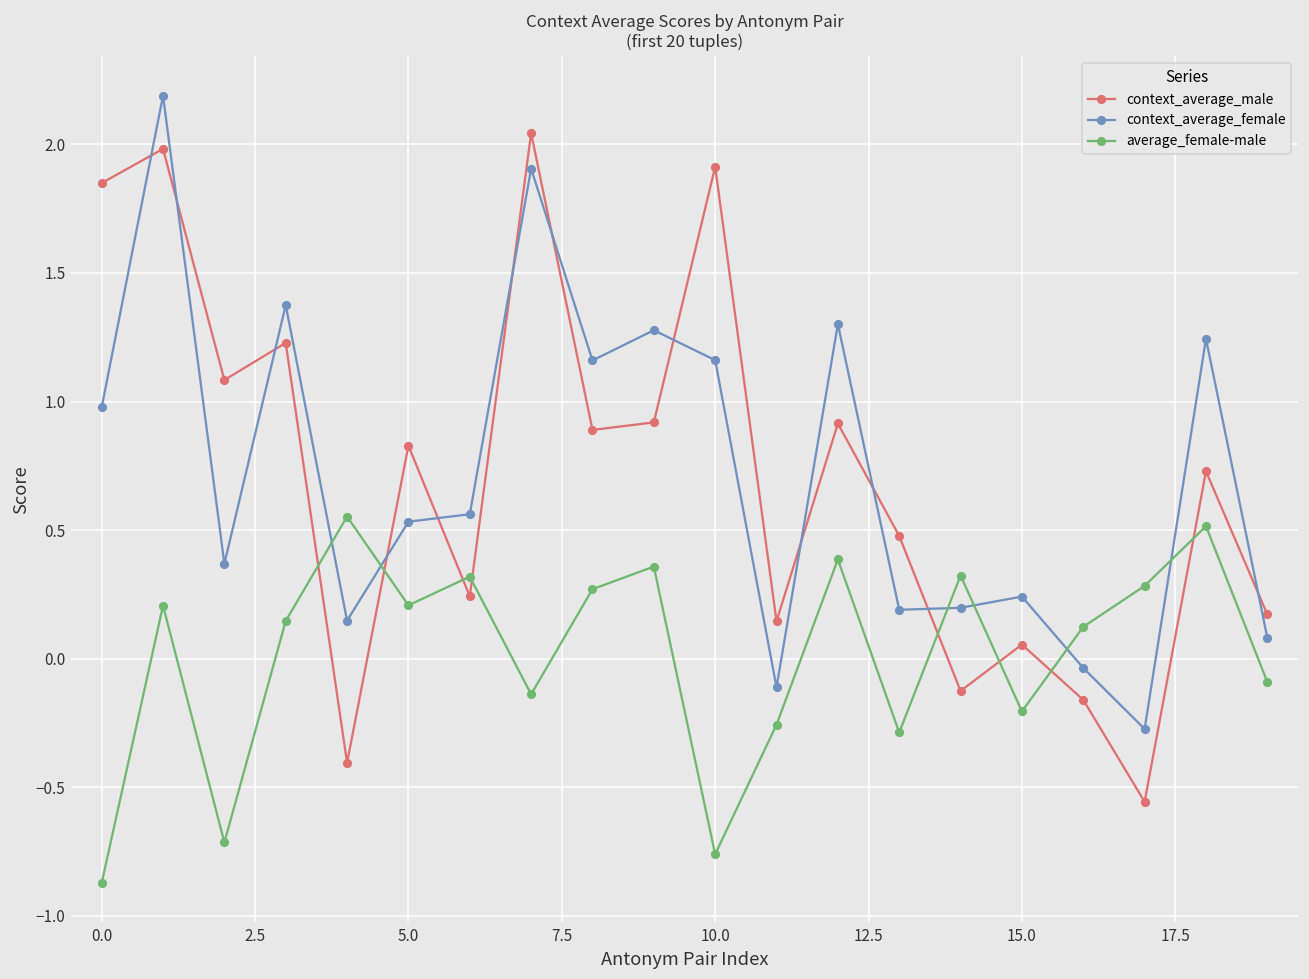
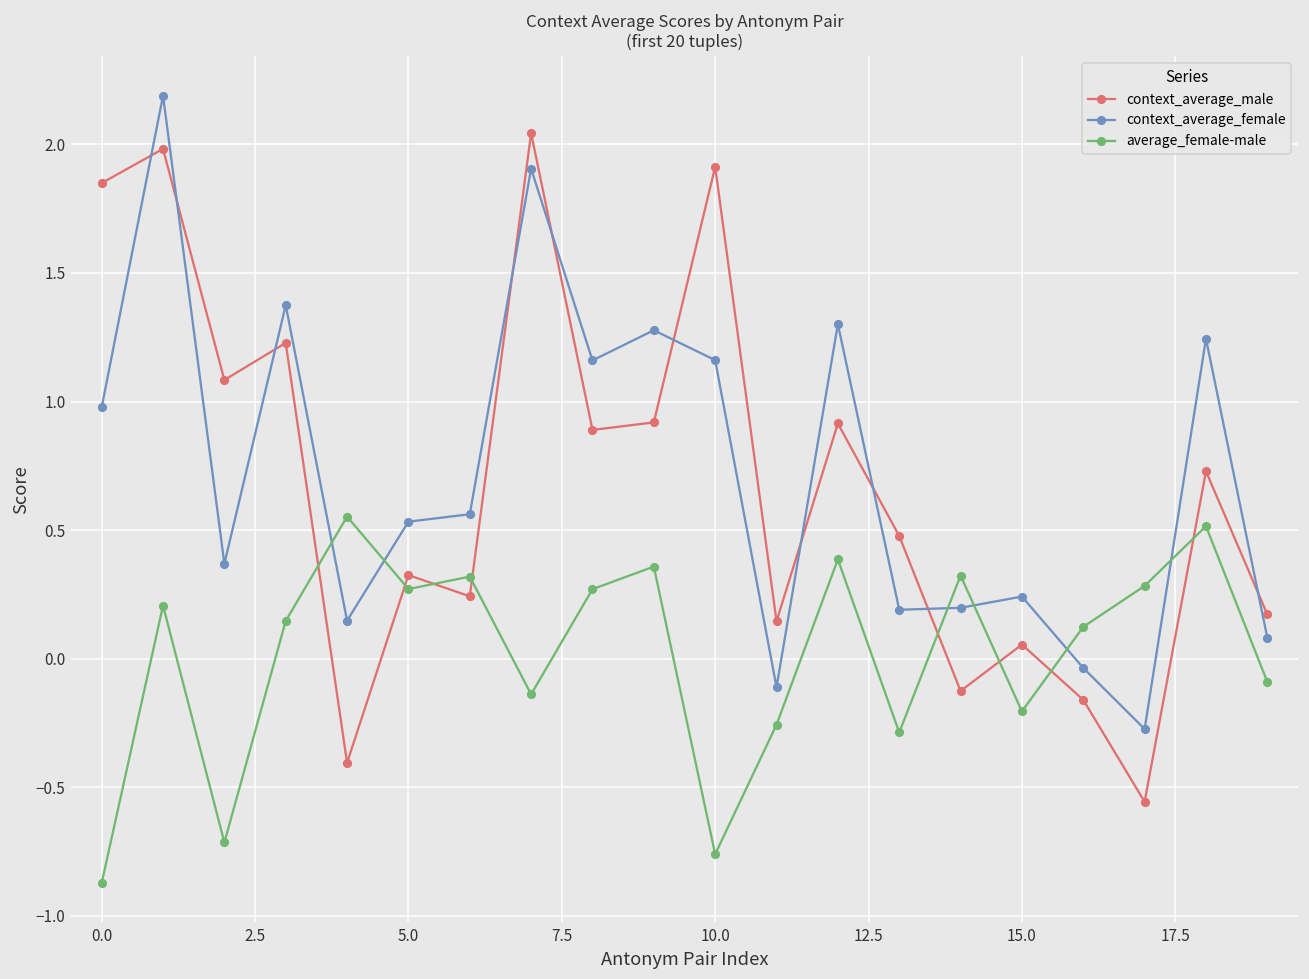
  {
    "context_average_male": {
      "0.0": 1.85,
-     "5.0": 0.83,
+     "5.0": 0.33,
      "10.0": 1.91,
      "15.0": 0.06
    },
    "context_average_female": {
      "0.0": 0.98,
      "5.0": 0.53,
      "10.0": 1.16,
      "15.0": 0.24
    },
    "average_female-male": {
      "0.0": -0.87,
-     "5.0": 0.21,
+     "5.0": 0.27,
      "10.0": -0.76,
      "15.0": -0.21
    }
  }
